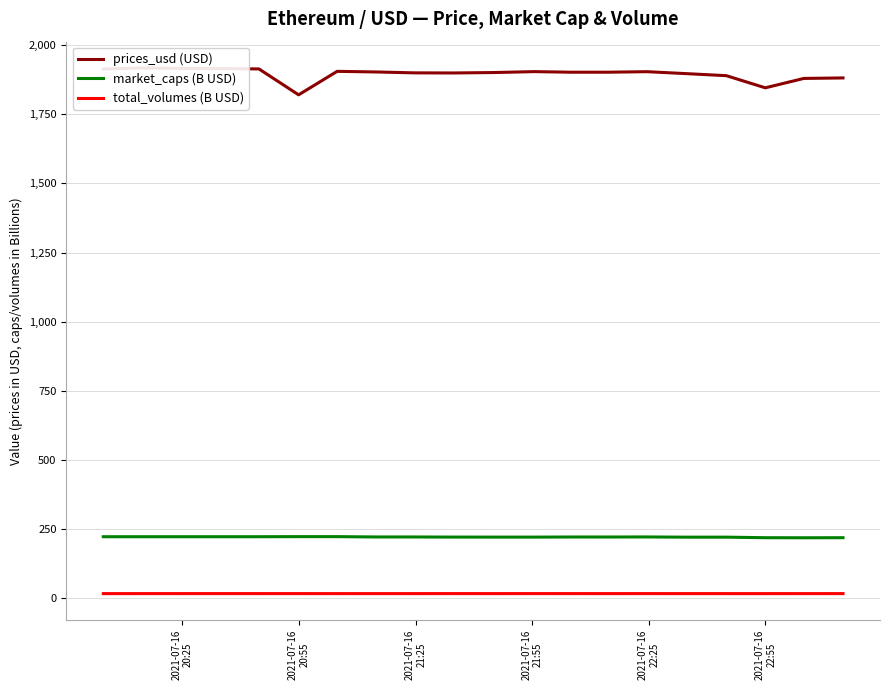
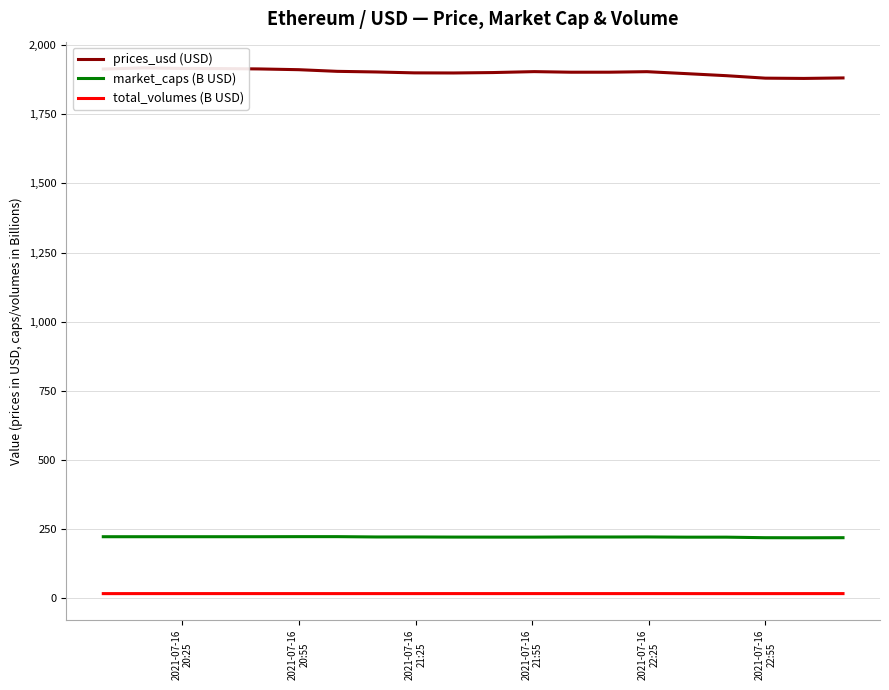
  {
    "prices_usd (USD)": {
-     "2021-07-16 20:55": "1,820",
-     "2021-07-16 22:55": "1,850"
+     "2021-07-16 20:55": "1,910",
+     "2021-07-16 22:55": "1,880"
    },
    "market_caps (B USD)": {
      "2021-07-16 20:25": "220",
      "2021-07-16 20:55": "220",
      "2021-07-16 22:55": "220"
    },
    "total_volumes (B USD)": {
      "2021-07-16 20:25": "20",
      "2021-07-16 20:55": "20",
      "2021-07-16 22:55": "20"
    }
  }
